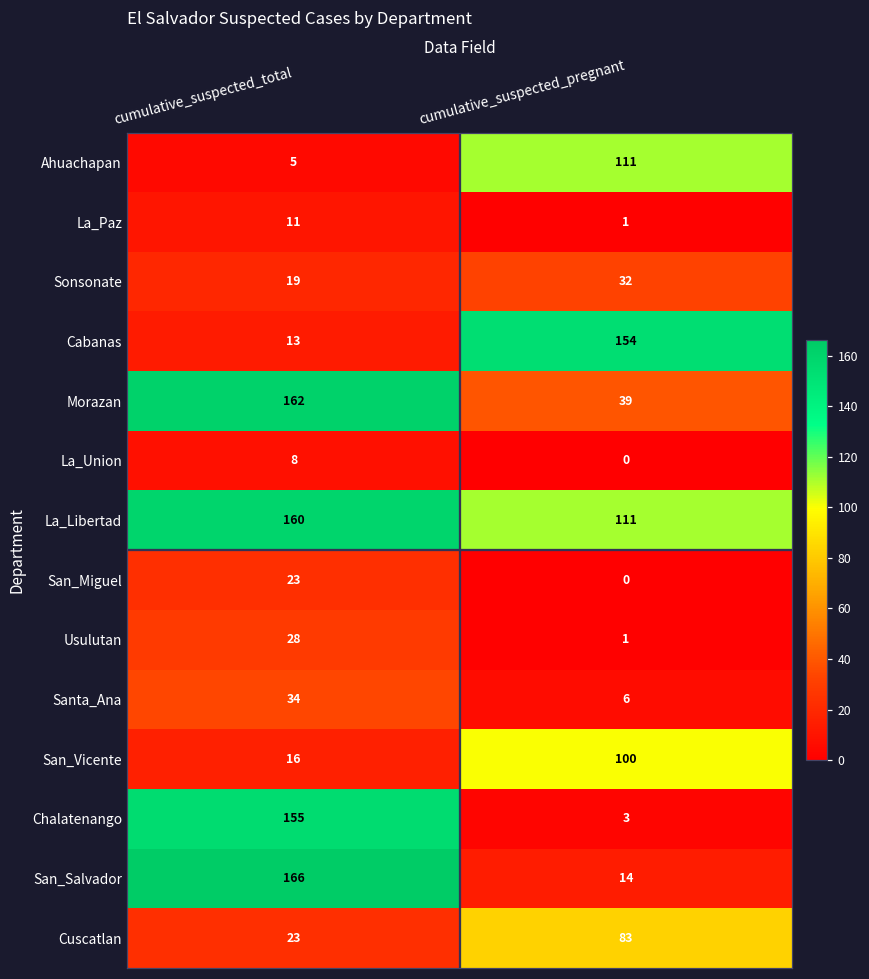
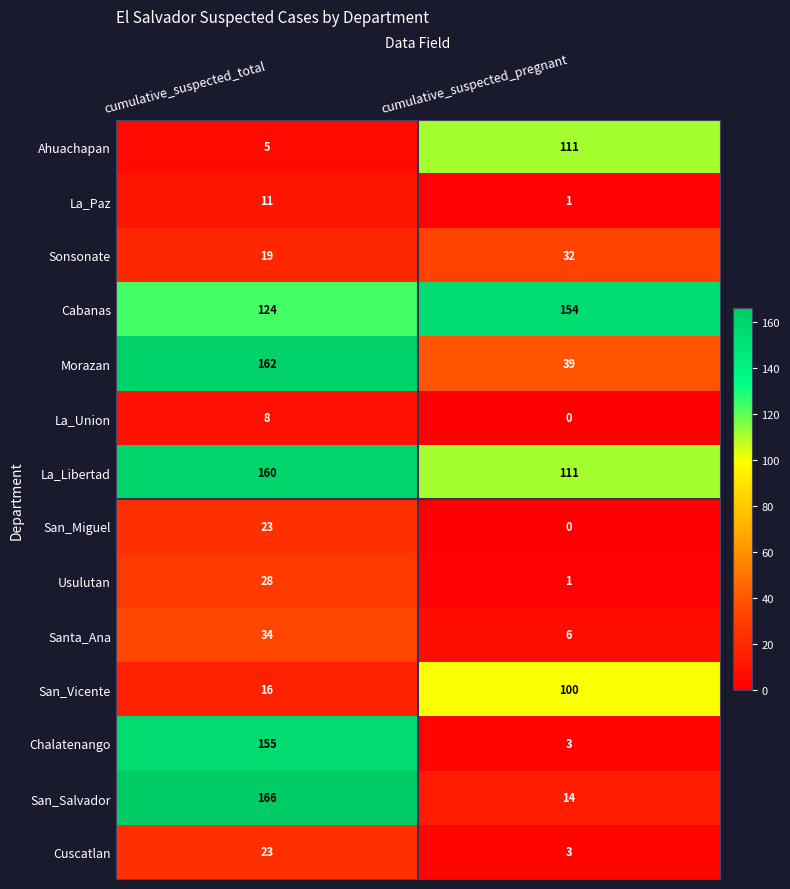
  {
    "Ahuachapan": {
      "cumulative_suspected_total": 5,
      "cumulative_suspected_pregnant": 111
    },
    "La_Paz": {
      "cumulative_suspected_total": 11,
      "cumulative_suspected_pregnant": 1
    },
    "Sonsonate": {
      "cumulative_suspected_total": 19,
      "cumulative_suspected_pregnant": 32
    },
    "Cabanas": {
-     "cumulative_suspected_total": 13,
+     "cumulative_suspected_total": 124,
      "cumulative_suspected_pregnant": 154
    },
    "Morazan": {
      "cumulative_suspected_total": 162,
      "cumulative_suspected_pregnant": 39
    },
    "La_Union": {
      "cumulative_suspected_total": 8,
      "cumulative_suspected_pregnant": 0
    },
    "La_Libertad": {
      "cumulative_suspected_total": 160,
      "cumulative_suspected_pregnant": 111
    },
    "San_Miguel": {
      "cumulative_suspected_total": 23,
      "cumulative_suspected_pregnant": 0
    },
    "Usulutan": {
      "cumulative_suspected_total": 28,
      "cumulative_suspected_pregnant": 1
    },
    "Santa_Ana": {
      "cumulative_suspected_total": 34,
      "cumulative_suspected_pregnant": 6
    },
    "San_Vicente": {
      "cumulative_suspected_total": 16,
      "cumulative_suspected_pregnant": 100
    },
    "Chalatenango": {
      "cumulative_suspected_total": 155,
      "cumulative_suspected_pregnant": 3
    },
    "San_Salvador": {
      "cumulative_suspected_total": 166,
      "cumulative_suspected_pregnant": 14
    },
    "Cuscatlan": {
      "cumulative_suspected_total": 23,
-     "cumulative_suspected_pregnant": 83
+     "cumulative_suspected_pregnant": 3
    }
  }
